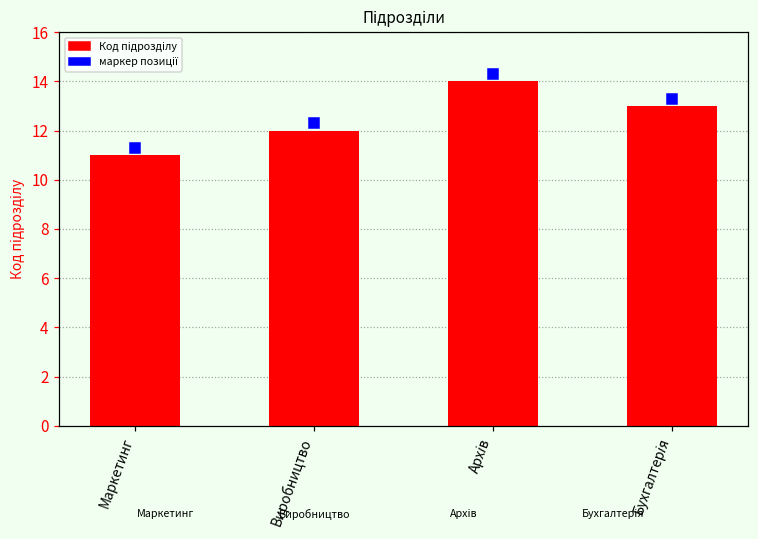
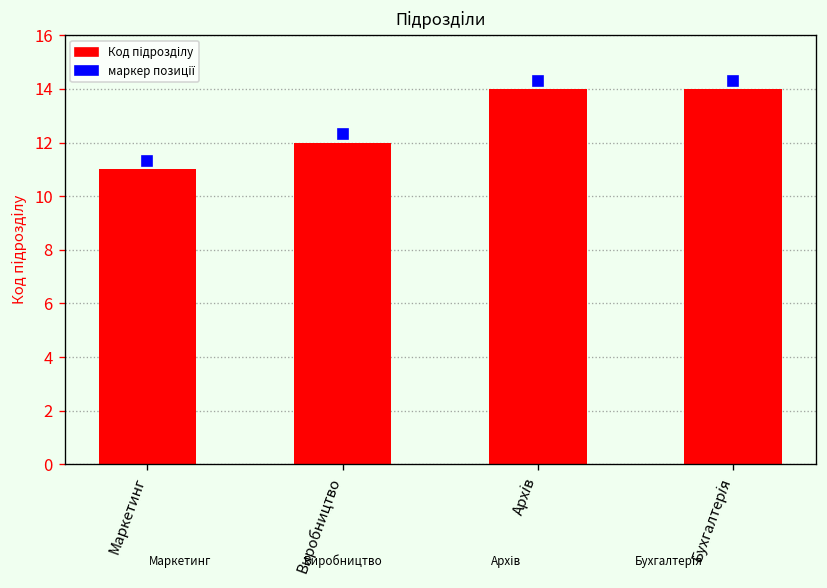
  {
    "Код підрозділу": {
      "Маркетинг": 11,
      "Архів": 14,
-     "Бухгалтерія": 13
+     "Бухгалтерія": 14
    }
  }
